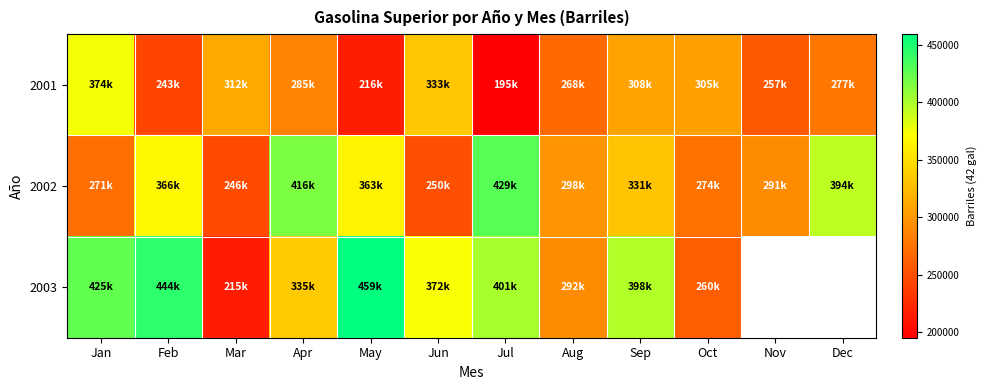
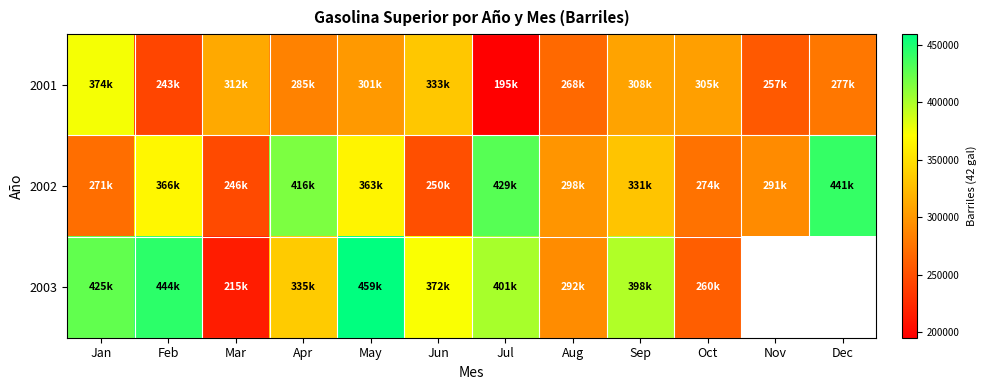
  {
    "2001": {
      "Jan": "374k",
      "Feb": "243k",
      "Mar": "312k",
      "Apr": "285k",
-     "May": "216k",
+     "May": "301k",
      "Jun": "333k",
      "Jul": "195k",
      "Aug": "268k",
      "Sep": "308k",
      "Oct": "305k",
      "Nov": "257k",
      "Dec": "277k"
    },
    "2002": {
      "Jan": "271k",
      "Feb": "366k",
      "Mar": "246k",
      "Apr": "416k",
      "May": "363k",
      "Jun": "250k",
      "Jul": "429k",
      "Aug": "298k",
      "Sep": "331k",
      "Oct": "274k",
      "Nov": "291k",
-     "Dec": "394k"
+     "Dec": "441k"
    },
    "2003": {
      "Jan": "425k",
      "Feb": "444k",
      "Mar": "215k",
      "Apr": "335k",
      "May": "459k",
      "Jun": "372k",
      "Jul": "401k",
      "Aug": "292k",
      "Sep": "398k",
      "Oct": "260k"
    }
  }
